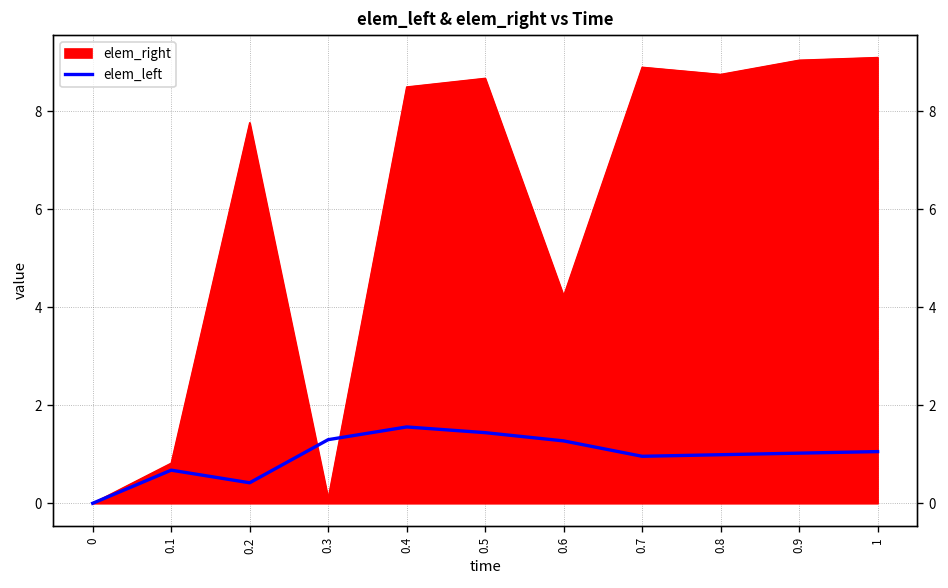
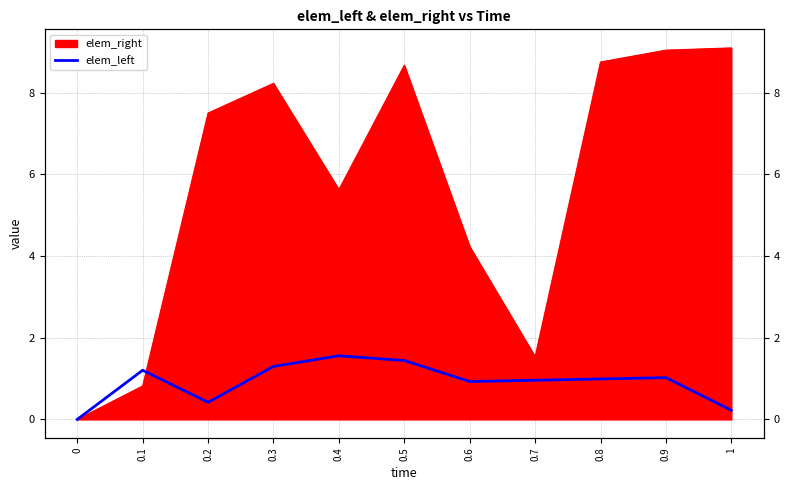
  {
    "elem_right": {
      "0.1": 0.8,
-     "0.2": 7.8,
-     "0.3": 0.1,
-     "0.4": 8.5,
+     "0.2": 7.5,
+     "0.3": 8.2,
+     "0.4": 5.6,
      "0.5": 8.7,
      "0.6": 4.2,
-     "0.7": 8.9,
+     "0.7": 1.5,
      "0.8": 8.8,
      "0.9": 9.0,
      "1": 9.1
    },
    "elem_left": {
-     "0.1": 0.7,
+     "0.1": 1.2,
      "0.2": 0.4,
      "0.3": 1.3,
      "0.4": 1.6,
      "0.5": 1.4,
-     "0.6": 1.3,
+     "0.6": 0.9,
      "0.7": 1.0,
      "0.8": 1.0,
      "0.9": 1.0,
-     "1": 1.1
+     "1": 0.2
    }
  }
